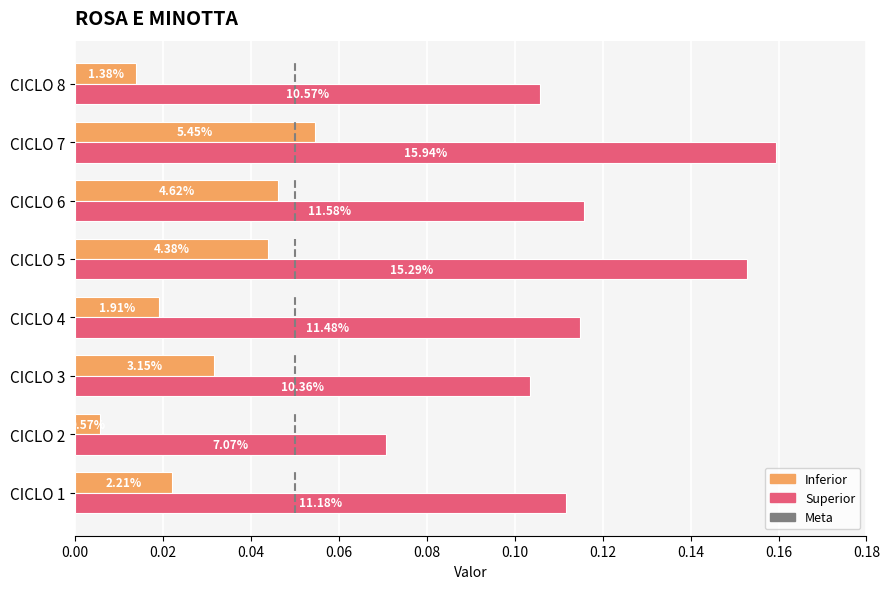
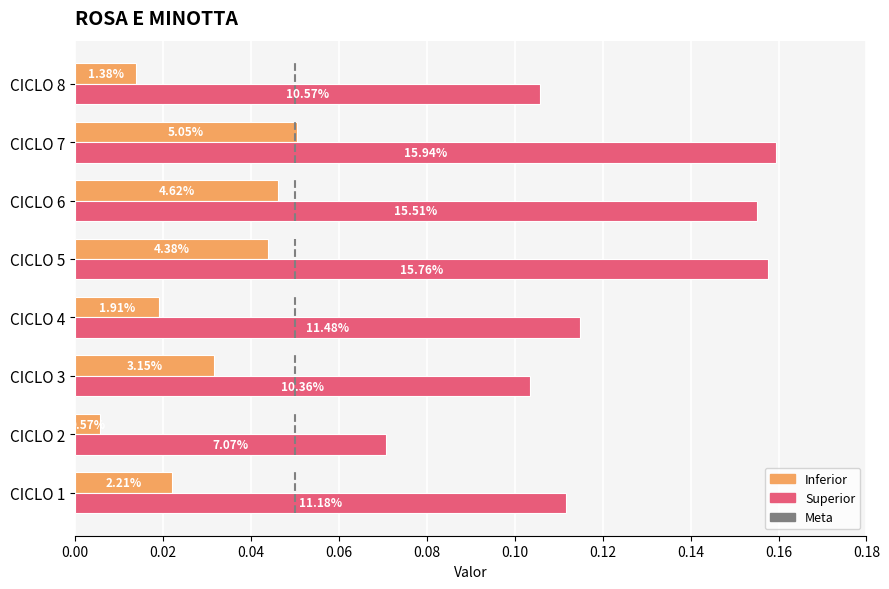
  {
    "Inferior": {
      "CICLO 8": "1.38%",
-     "CICLO 7": "5.45%",
+     "CICLO 7": "5.05%",
      "CICLO 6": "4.62%",
      "CICLO 5": "4.38%",
      "CICLO 4": "1.91%",
      "CICLO 3": "3.15%",
      "CICLO 2": "0.57%",
      "CICLO 1": "2.21%"
    },
    "Superior": {
      "CICLO 8": "10.57%",
      "CICLO 7": "15.94%",
-     "CICLO 6": "11.58%",
-     "CICLO 5": "15.29%",
+     "CICLO 6": "15.51%",
+     "CICLO 5": "15.76%",
      "CICLO 4": "11.48%",
      "CICLO 3": "10.36%",
      "CICLO 2": "7.07%",
      "CICLO 1": "11.18%"
    }
  }
